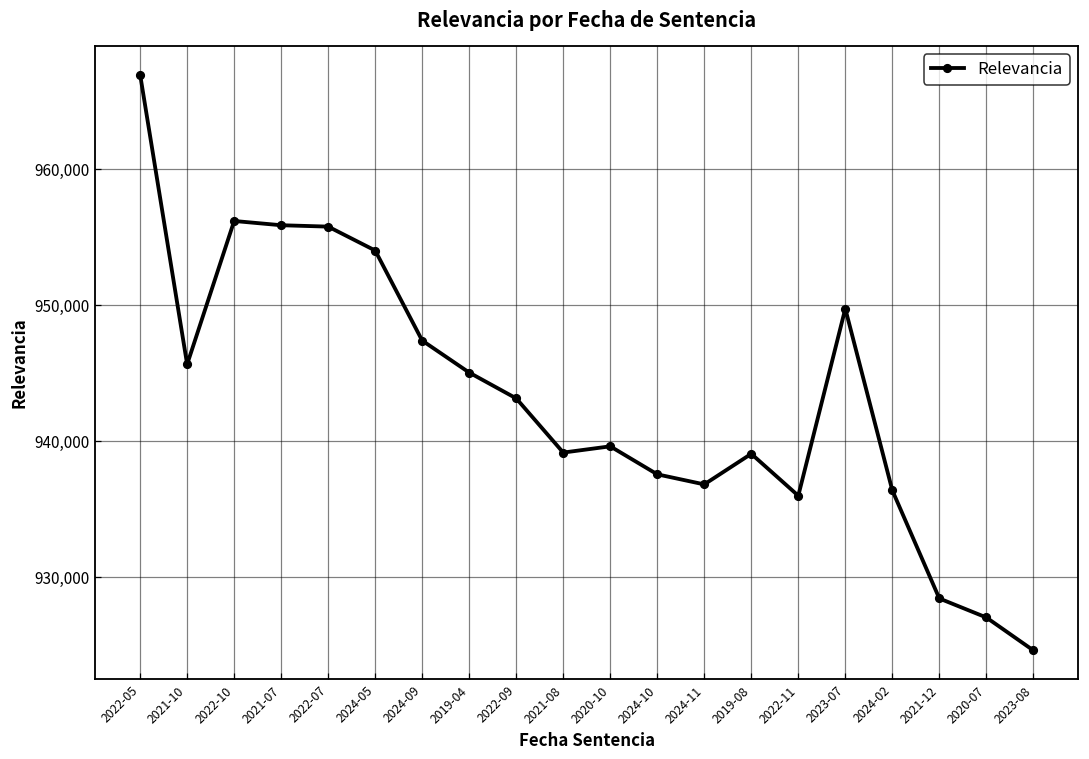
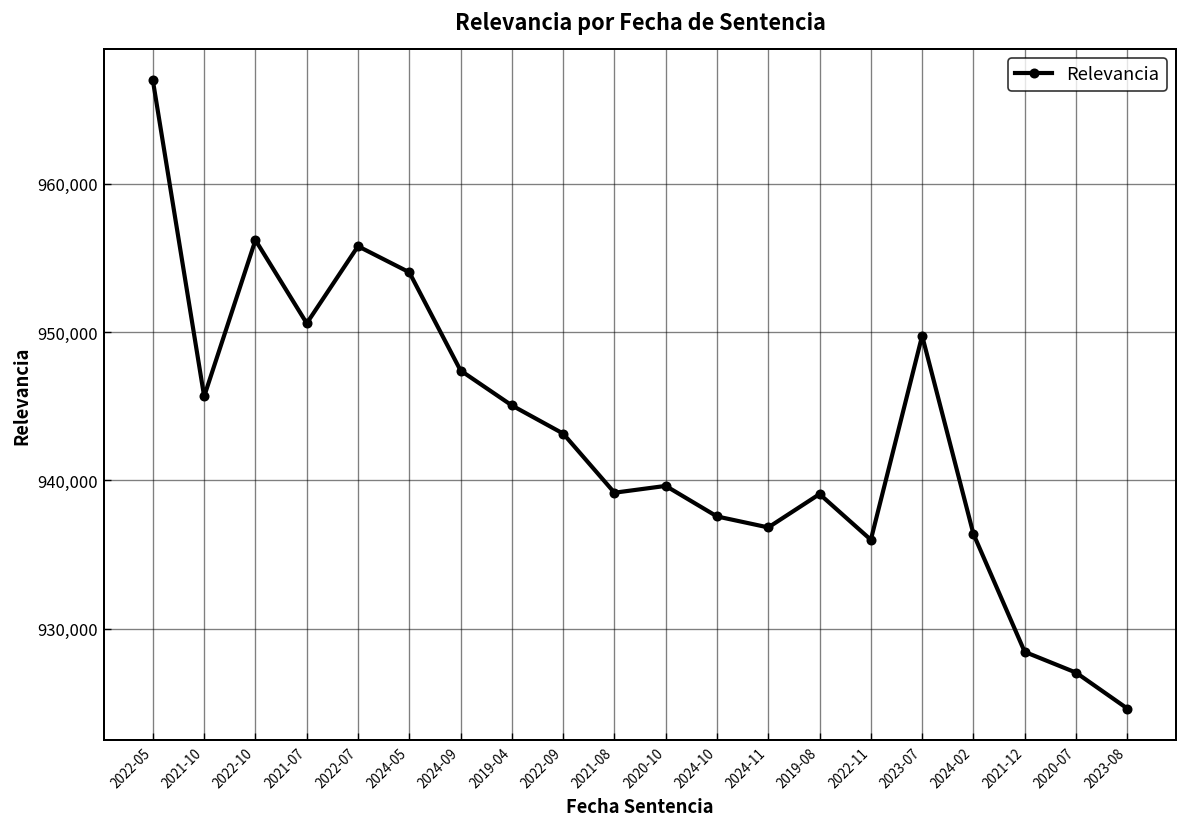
  {
    "2022-05": "967,000",
    "2021-10": "945,700",
    "2022-10": "956,200",
-   "2021-07": "955,900",
+   "2021-07": "950,600",
    "2022-07": "955,800",
    "2024-05": "954,000",
    "2024-09": "947,400",
    "2019-04": "945,100",
    "2022-09": "943,200",
    "2021-08": "939,200",
    "2020-10": "939,600",
    "2024-10": "937,600",
    "2024-11": "936,800",
    "2019-08": "939,100",
    "2022-11": "936,000",
    "2023-07": "949,800",
    "2024-02": "936,400",
    "2021-12": "928,400",
    "2020-07": "927,000",
    "2023-08": "924,600"
  }
